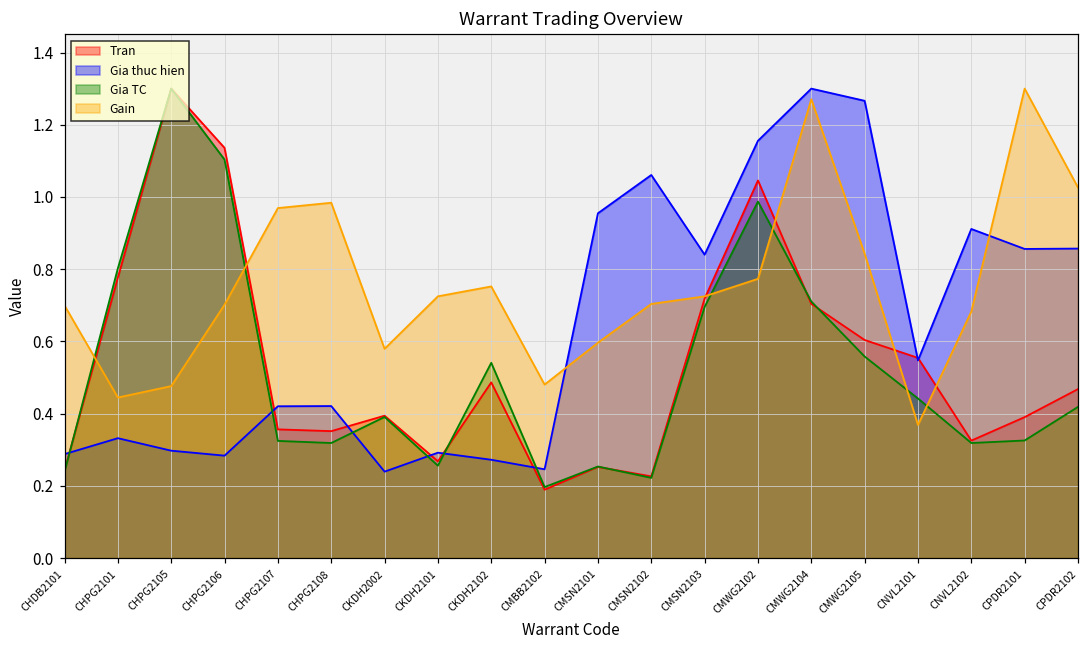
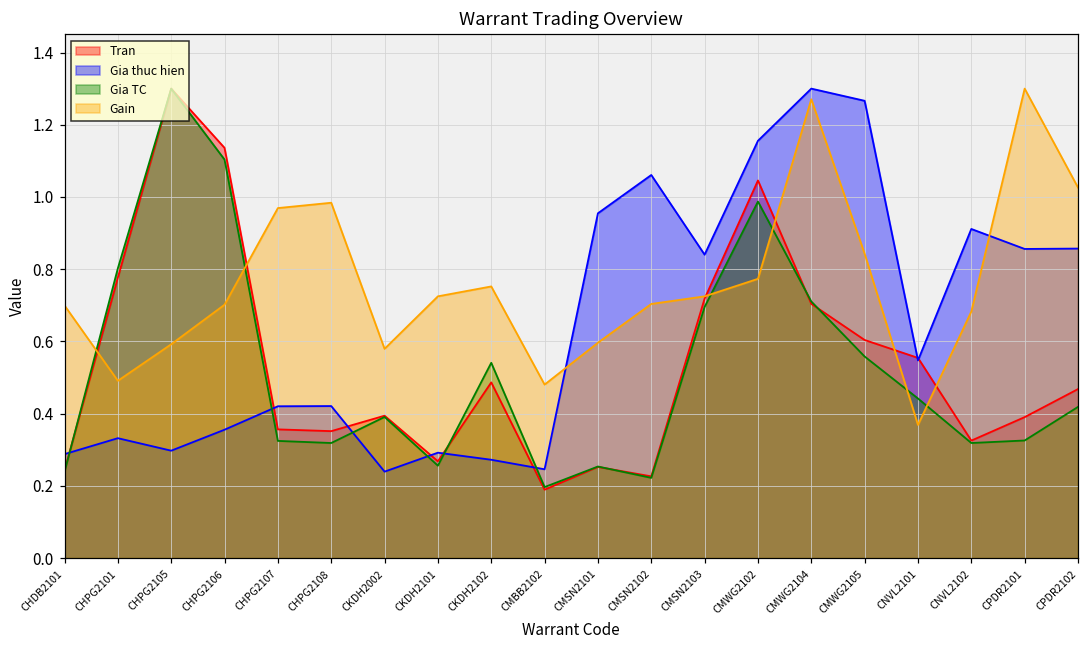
  {
    "Tran": {
      "CHPG2101": 0.78,
      "CHPG2106": 1.14,
      "CHPG2107": 0.36,
      "CHPG2108": 0.35,
      "CKDH2101": 0.27,
      "CKDH2102": 0.49,
      "CMWG2102": 1.05,
      "CMWG2105": 0.60,
      "CPDR2101": 0.39,
      "CPDR2102": 0.47
    },
    "Gia thuc hien": {
      "CHDB2101": 0.29,
      "CHPG2101": 0.33,
      "CHPG2105": 0.30,
-     "CHPG2106": 0.28,
+     "CHPG2106": 0.36,
      "CHPG2107": 0.42,
      "CHPG2108": 0.42,
      "CKDH2002": 0.24,
      "CKDH2101": 0.29,
      "CKDH2102": 0.27,
      "CMBB2102": 0.25,
      "CMSN2101": 0.95,
      "CMSN2102": 1.06,
      "CMSN2103": 0.84,
      "CMWG2102": 1.16,
      "CMWG2104": 1.30,
      "CMWG2105": 1.27,
      "CNVL2102": 0.91,
      "CPDR2101": 0.86,
      "CPDR2102": 0.86
    },
    "Gia TC": {
      "CHPG2101": 0.80,
      "CHPG2106": 1.10,
      "CHPG2107": 0.32,
      "CHPG2108": 0.32,
      "CKDH2101": 0.26,
      "CKDH2102": 0.54,
      "CMSN2103": 0.70,
      "CMWG2102": 0.99,
      "CMWG2105": 0.56,
      "CNVL2101": 0.44,
      "CPDR2101": 0.33,
      "CPDR2102": 0.42
    },
    "Gain": {
      "CHDB2101": 0.70,
-     "CHPG2101": 0.44,
-     "CHPG2105": 0.48,
+     "CHPG2101": 0.49,
+     "CHPG2105": 0.59,
      "CHPG2106": 0.70,
      "CHPG2107": 0.97,
      "CHPG2108": 0.98,
      "CKDH2002": 0.58,
      "CKDH2101": 0.72,
      "CKDH2102": 0.75,
      "CMBB2102": 0.48,
      "CMSN2101": 0.60,
      "CMSN2102": 0.70,
      "CMWG2102": 0.77,
      "CMWG2104": 1.27,
      "CMWG2105": 0.84,
      "CNVL2101": 0.37,
      "CNVL2102": 0.68,
      "CPDR2101": 1.30,
      "CPDR2102": 1.03
    }
  }
